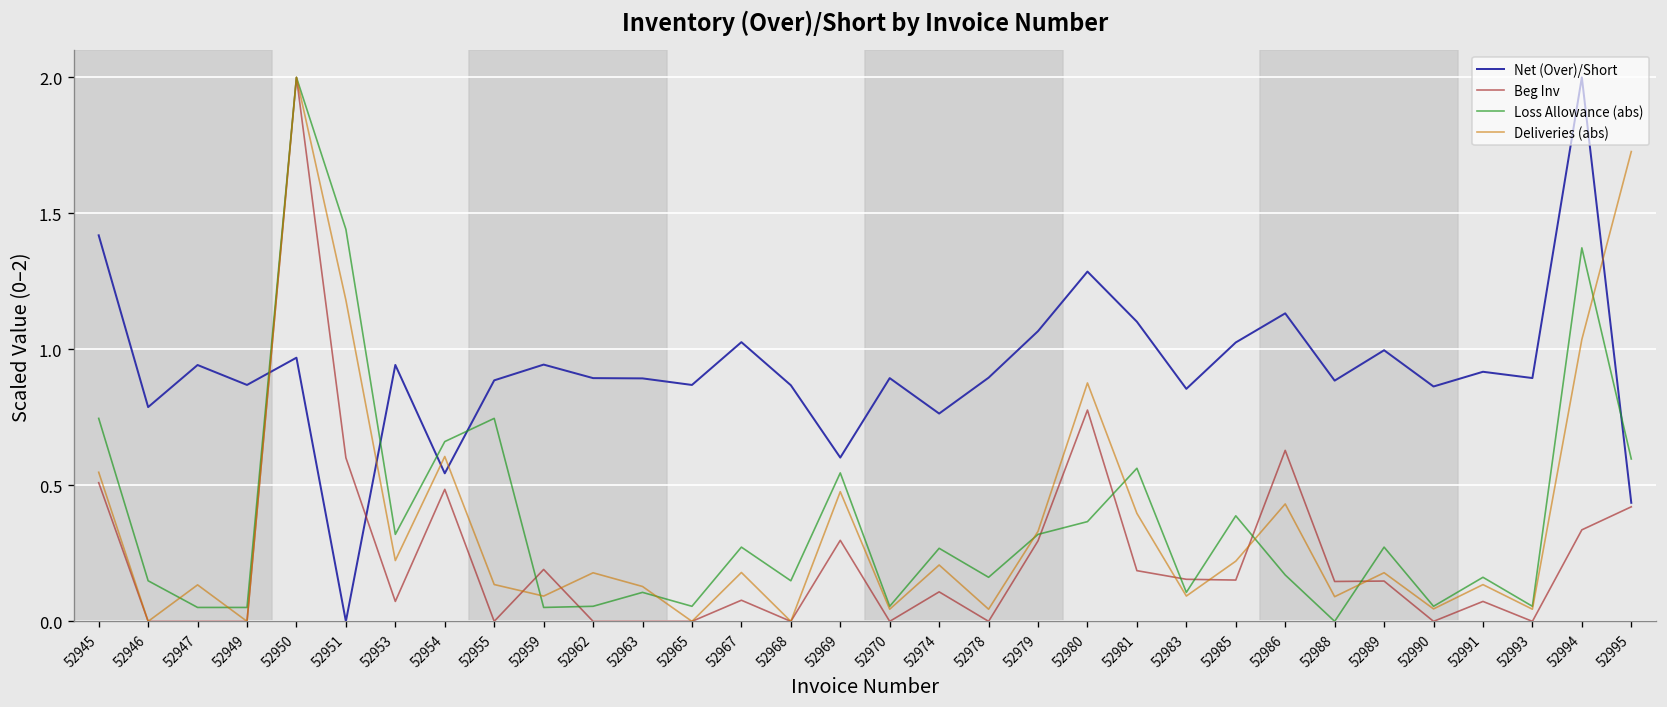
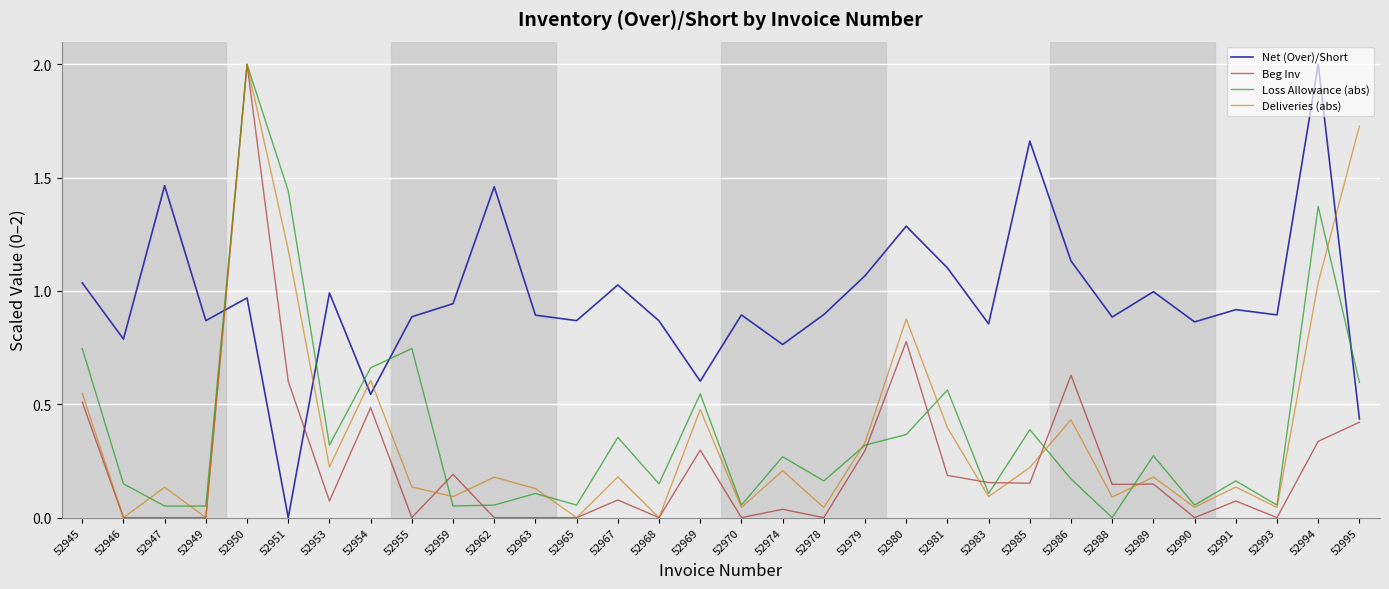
  {
    "Net (Over)/Short": {
-     "52945": 1.42,
+     "52945": 1.04,
      "52946": 0.79,
-     "52947": 0.94,
+     "52947": 1.46,
      "52949": 0.87,
      "52950": 0.97,
      "52951": 0.00,
-     "52953": 0.94,
+     "52953": 0.99,
      "52954": 0.54,
      "52955": 0.89,
      "52959": 0.94,
-     "52962": 0.89,
+     "52962": 1.46,
      "52963": 0.89,
      "52965": 0.87,
      "52967": 1.03,
      "52968": 0.87,
      "52969": 0.60,
      "52970": 0.89,
      "52974": 0.76,
      "52978": 0.90,
      "52979": 1.07,
      "52980": 1.29,
      "52981": 1.10,
      "52983": 0.85,
-     "52985": 1.03,
+     "52985": 1.66,
      "52986": 1.13,
      "52988": 0.89,
      "52989": 1.00,
      "52990": 0.86,
      "52991": 0.92,
      "52993": 0.89,
      "52995": 0.44
    },
    "Beg Inv": {
      "52945": 0.51,
      "52947": 0.00,
      "52951": 0.60,
      "52953": 0.07,
      "52954": 0.49,
      "52955": 0.00,
      "52959": 0.19,
      "52962": 0.00,
      "52963": 0.00,
      "52967": 0.08,
      "52969": 0.30,
      "52970": 0.00,
-     "52974": 0.11,
+     "52974": 0.04,
      "52978": 0.00,
      "52979": 0.30,
      "52980": 0.78,
      "52981": 0.19,
      "52983": 0.15,
      "52985": 0.15,
      "52986": 0.63,
      "52988": 0.15,
      "52989": 0.15,
      "52990": 0.00,
      "52991": 0.07,
      "52993": 0.00,
      "52994": 0.34,
      "52995": 0.42
    },
    "Loss Allowance (abs)": {
      "52945": 0.75,
      "52946": 0.15,
      "52947": 0.05,
      "52949": 0.05,
      "52951": 1.44,
      "52953": 0.32,
      "52954": 0.66,
      "52955": 0.75,
      "52959": 0.05,
      "52962": 0.06,
      "52963": 0.11,
      "52965": 0.06,
-     "52967": 0.27,
+     "52967": 0.35,
      "52968": 0.15,
      "52969": 0.55,
      "52974": 0.27,
      "52978": 0.16,
      "52980": 0.37,
      "52981": 0.56,
      "52983": 0.11,
      "52985": 0.39,
      "52986": 0.17,
      "52988": 0.00,
      "52989": 0.27,
      "52991": 0.16,
      "52994": 1.37,
      "52995": 0.60
    },
    "Deliveries (abs)": {
      "52945": 0.55,
      "52947": 0.13,
      "52951": 1.18,
      "52953": 0.22,
      "52954": 0.61,
      "52955": 0.14,
      "52959": 0.09,
      "52962": 0.18,
      "52963": 0.13,
      "52967": 0.18,
      "52969": 0.48,
      "52974": 0.21,
      "52978": 0.04,
      "52980": 0.88,
      "52981": 0.40,
      "52983": 0.09,
      "52985": 0.22,
      "52986": 0.43,
      "52988": 0.09,
      "52989": 0.18,
      "52991": 0.14,
      "52994": 1.04,
      "52995": 1.73
    }
  }
